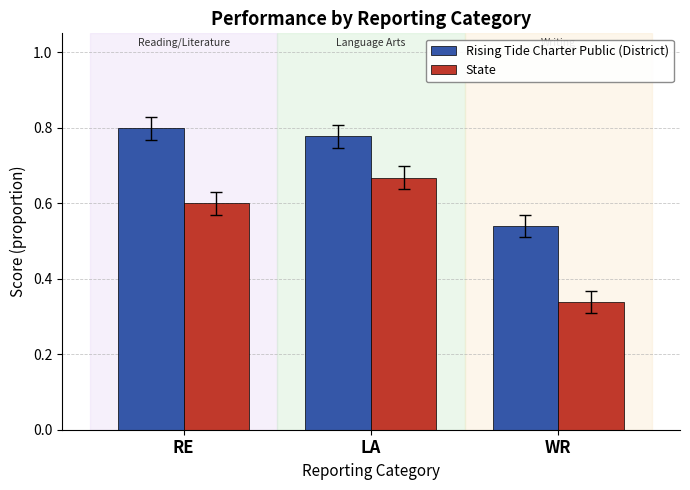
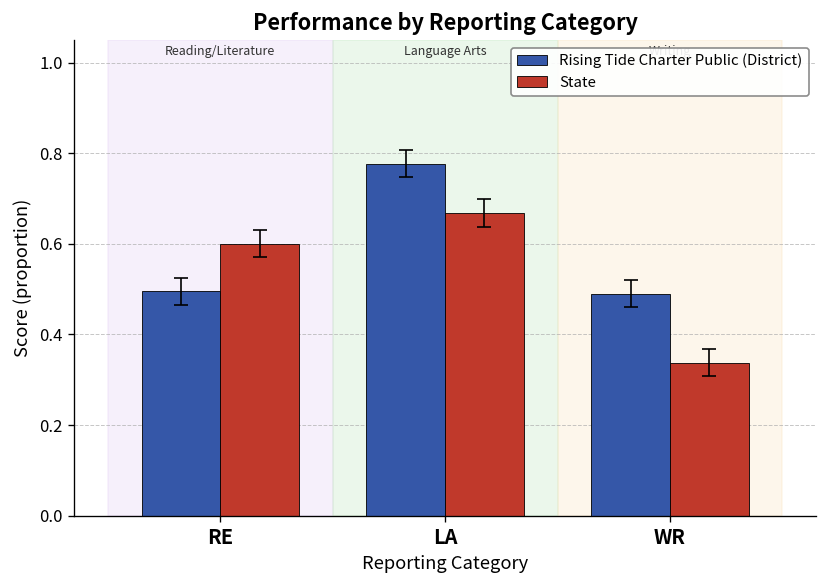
  {
    "Rising Tide Charter Public (District)": {
-     "RE": 0.80,
+     "RE": 0.50,
      "LA": 0.78,
-     "WR": 0.54
+     "WR": 0.49
    },
    "State": {
      "RE": 0.60,
      "LA": 0.67,
      "WR": 0.34
    }
  }
